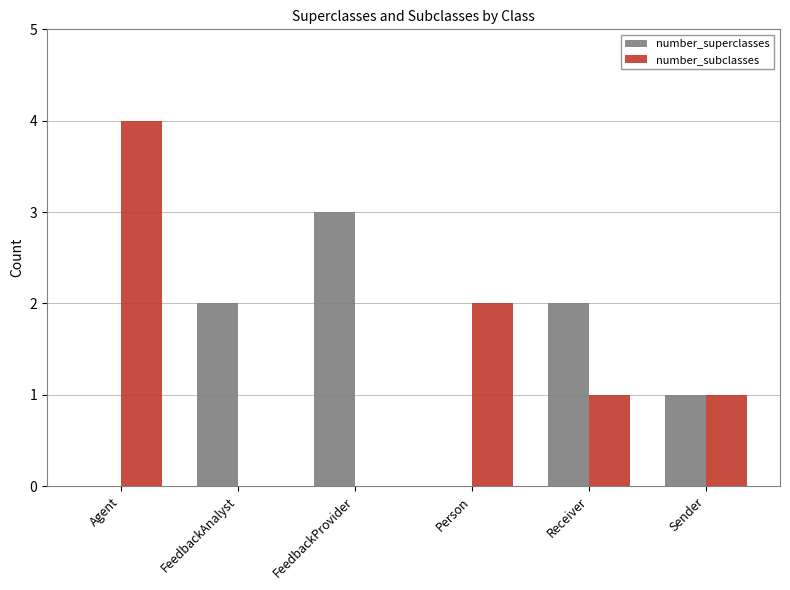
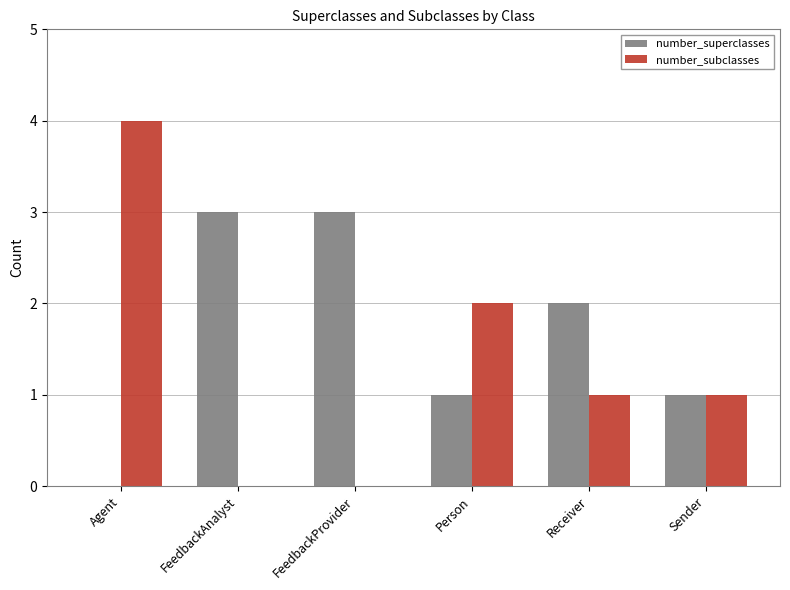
  {
    "number_superclasses": {
      "Agent": 0,
-     "FeedbackAnalyst": 2,
+     "FeedbackAnalyst": 3,
      "FeedbackProvider": 3,
-     "Person": 0,
+     "Person": 1,
      "Receiver": 2,
      "Sender": 1
    },
    "number_subclasses": {
      "Agent": 4,
      "FeedbackAnalyst": 0,
      "FeedbackProvider": 0,
      "Person": 2,
      "Receiver": 1,
      "Sender": 1
    }
  }
